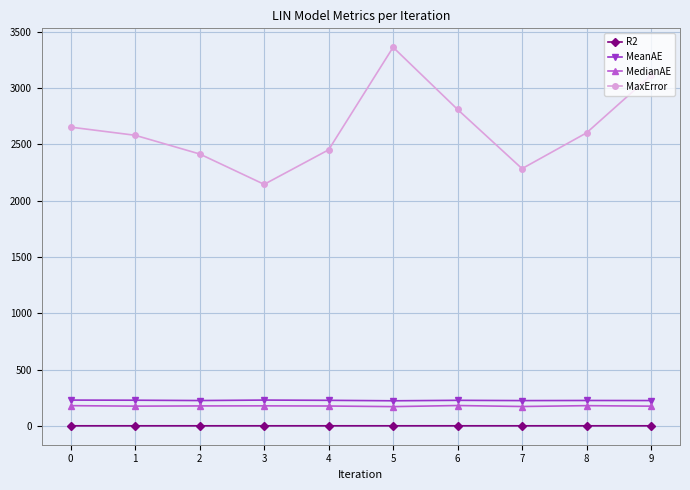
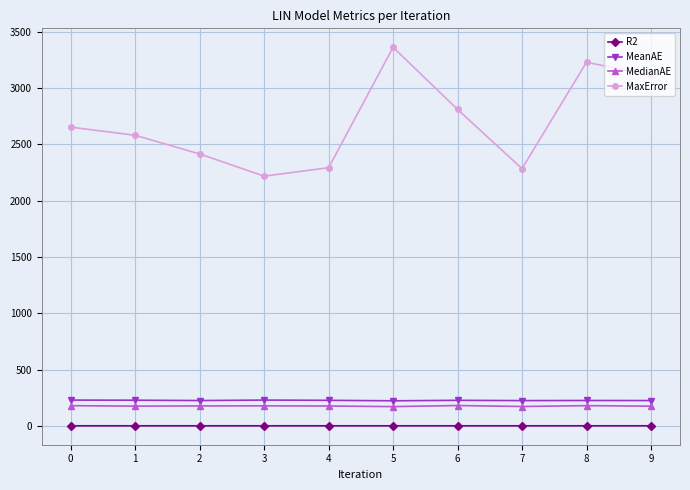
  {
    "R2": {
      "0": 0,
      "1": 0,
      "2": 0,
      "3": 0,
      "4": 0,
      "5": 0,
      "6": 0,
      "7": 0,
      "8": 0,
      "9": 0
    },
    "MaxError": {
      "0": 2650,
      "1": 2580,
      "2": 2410,
-     "3": 2140,
-     "4": 2450,
+     "3": 2220,
+     "4": 2290,
      "5": 3360,
      "6": 2810,
      "7": 2280,
-     "8": 2600
+     "8": 3230
    }
  }
